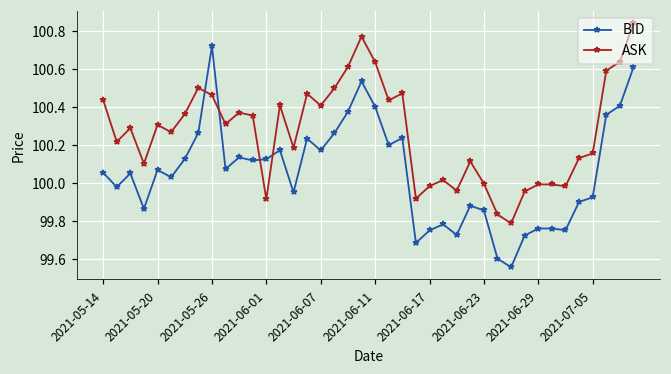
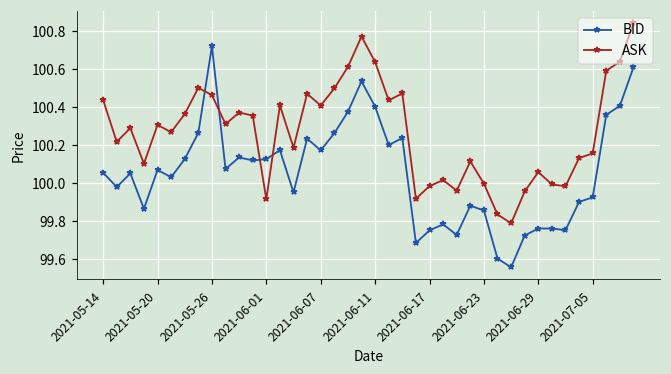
  {
    "BID": {
      "2021-05-14": 100.06,
      "2021-05-20": 100.07,
      "2021-05-26": 100.72,
      "2021-06-01": 100.13,
      "2021-06-07": 100.17,
      "2021-06-11": 100.40,
      "2021-06-17": 99.75,
      "2021-06-23": 99.86,
      "2021-06-29": 99.76,
      "2021-07-05": 99.93
    },
    "ASK": {
      "2021-05-14": 100.44,
      "2021-05-20": 100.31,
      "2021-05-26": 100.46,
      "2021-06-01": 99.92,
      "2021-06-07": 100.41,
      "2021-06-11": 100.64,
      "2021-06-17": 99.99,
      "2021-06-23": 100.00,
-     "2021-06-29": 99.99,
+     "2021-06-29": 100.06,
      "2021-07-05": 100.16
    }
  }
